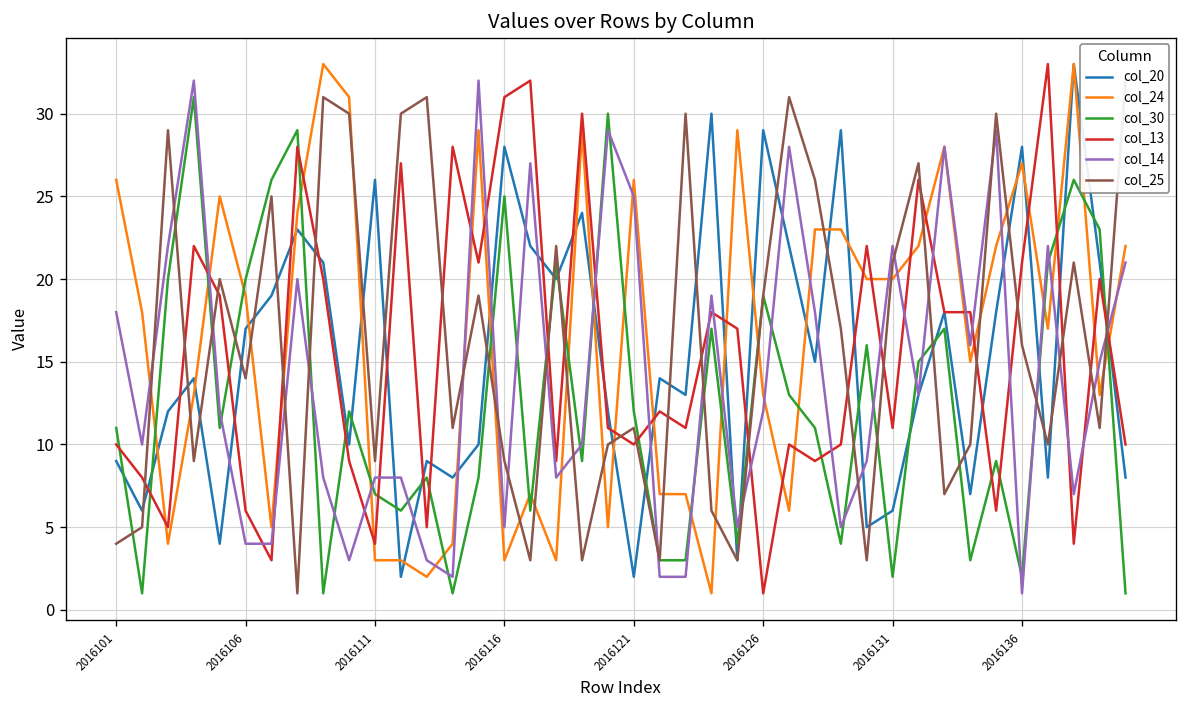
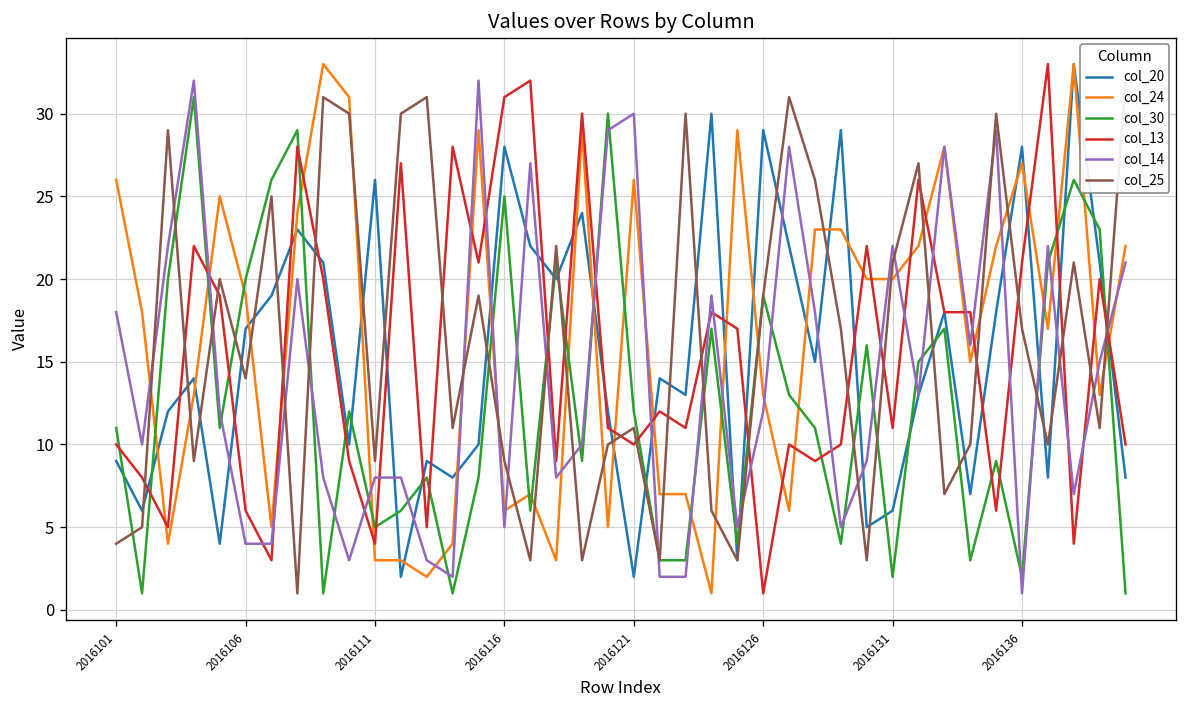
  {
    "col_20": {
      "2016101": 9,
      "2016106": 17,
      "2016111": 26,
      "2016116": 28,
      "2016121": 2,
      "2016126": 29,
      "2016131": 6,
      "2016136": 28
    },
    "col_24": {
      "2016101": 26,
      "2016106": 19,
      "2016111": 3,
-     "2016116": 3,
+     "2016116": 6,
      "2016121": 26,
      "2016126": 13,
      "2016131": 20,
      "2016136": 27
    },
    "col_30": {
      "2016101": 11,
      "2016106": 20,
-     "2016111": 7,
+     "2016111": 5,
      "2016116": 25,
      "2016121": 12,
      "2016131": 2,
      "2016136": 2
    },
    "col_13": {
      "2016101": 10,
      "2016106": 6,
      "2016111": 4,
      "2016116": 31,
      "2016121": 10,
      "2016126": 1,
      "2016131": 11,
      "2016136": 21
    },
    "col_14": {
      "2016101": 18,
      "2016106": 4,
      "2016111": 8,
      "2016116": 5,
-     "2016121": 25,
+     "2016121": 30,
      "2016126": 12,
      "2016131": 22,
      "2016136": 1
    },
    "col_25": {
      "2016101": 4,
      "2016106": 14,
      "2016111": 9,
      "2016116": 9,
      "2016121": 11,
      "2016131": 21,
-     "2016136": 16
+     "2016136": 17
    }
  }
